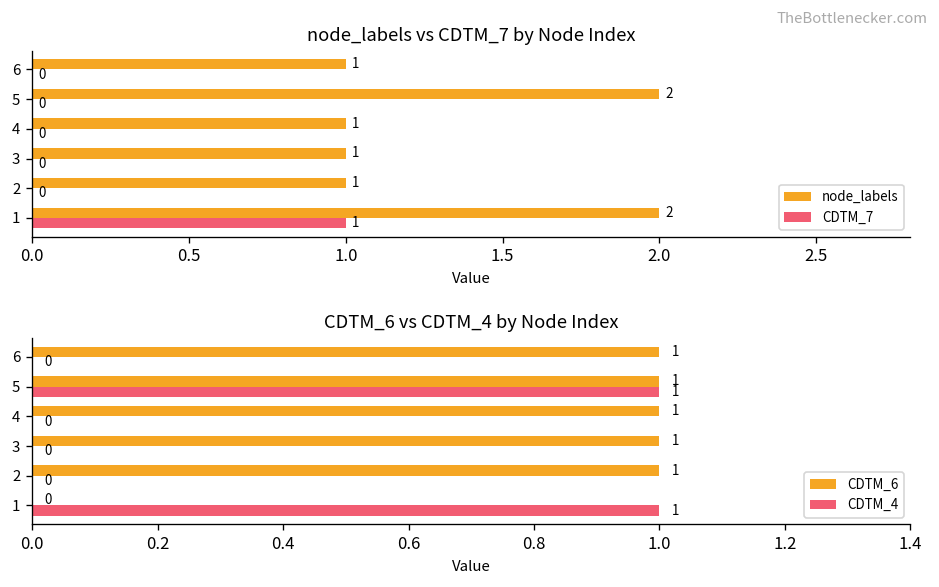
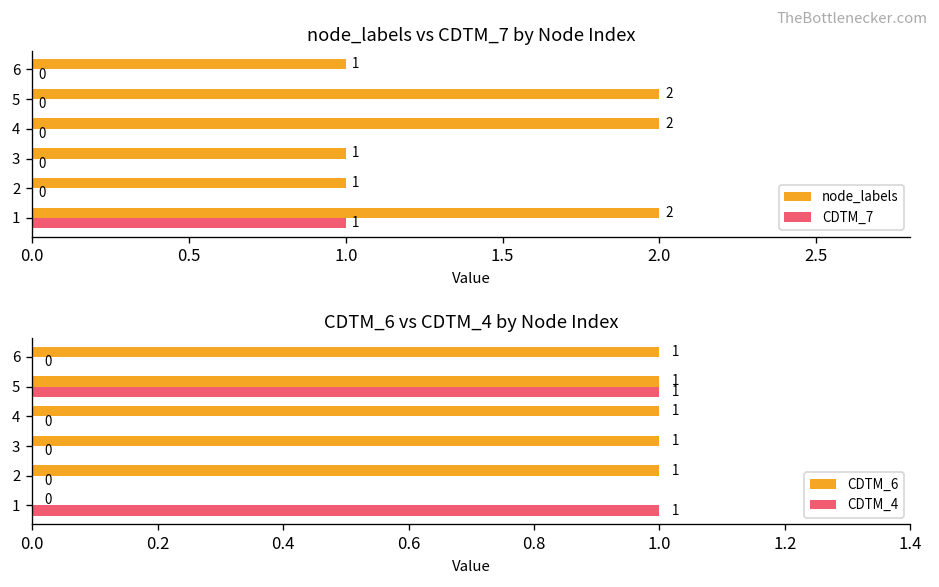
  {
    "node_labels vs CDTM_7 by Node Index": {
      "node_labels": {
        "6": 1,
        "5": 2,
-       "4": 1,
+       "4": 2,
        "3": 1,
        "2": 1,
        "1": 2
      },
      "CDTM_7": {
        "6": 0,
        "5": 0,
        "4": 0,
        "3": 0,
        "2": 0,
        "1": 1
      }
    },
    "CDTM_6 vs CDTM_4 by Node Index": {
      "CDTM_6": {
        "6": 1,
        "5": 1,
        "4": 1,
        "3": 1,
        "2": 1,
        "1": 0
      },
      "CDTM_4": {
        "6": 0,
        "5": 1,
        "4": 0,
        "3": 0,
        "2": 0,
        "1": 1
      }
    }
  }
